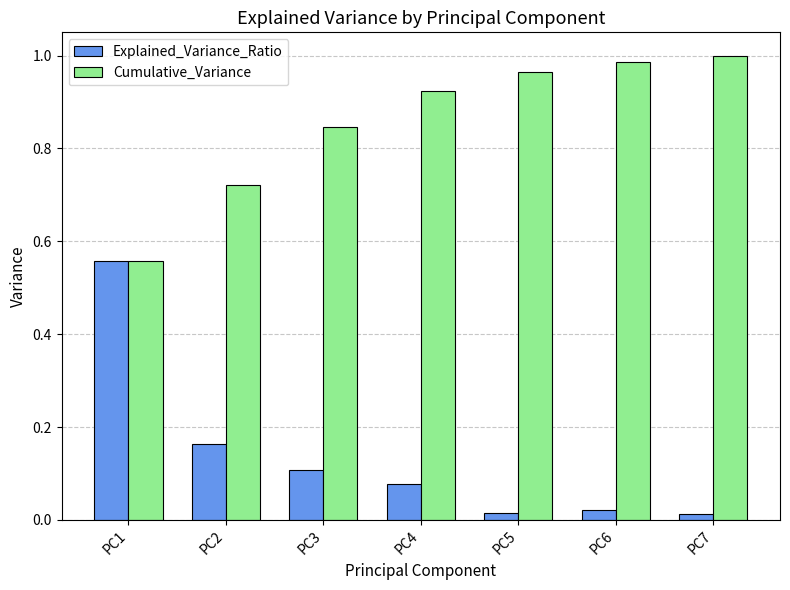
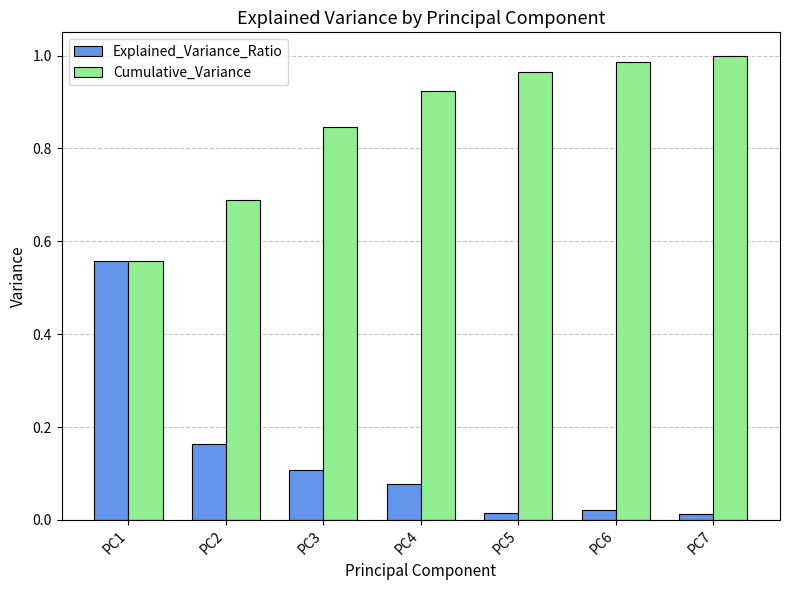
  {
    "Explained_Variance_Ratio": {
      "PC1": 0.56,
      "PC2": 0.16,
      "PC3": 0.11,
      "PC4": 0.08,
      "PC5": 0.01,
      "PC6": 0.02,
      "PC7": 0.01
    },
    "Cumulative_Variance": {
      "PC1": 0.56,
-     "PC2": 0.72,
+     "PC2": 0.69,
      "PC3": 0.85,
      "PC4": 0.92,
      "PC5": 0.96,
      "PC6": 0.99,
      "PC7": 1.00
    }
  }
